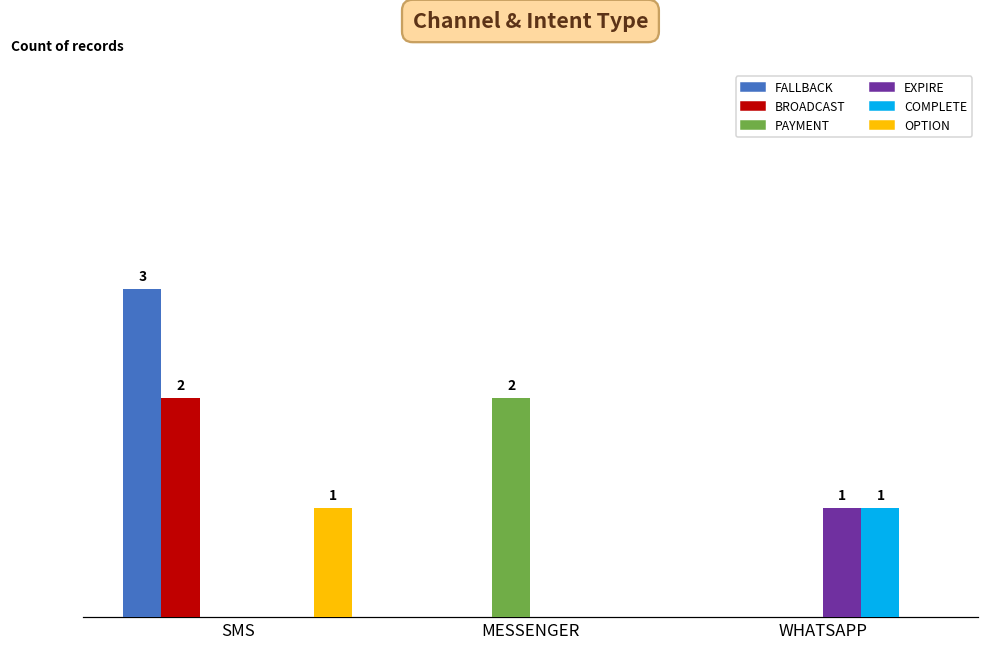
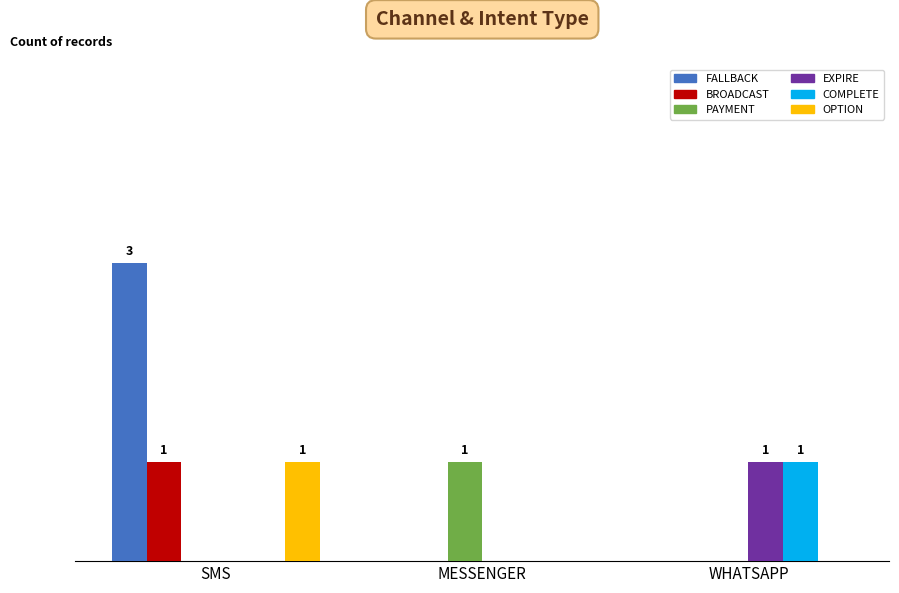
  {
    "FALLBACK": {
      "SMS": 3
    },
    "BROADCAST": {
-     "SMS": 2
+     "SMS": 1
    },
    "PAYMENT": {
-     "MESSENGER": 2
+     "MESSENGER": 1
    },
    "EXPIRE": {
      "WHATSAPP": 1
    },
    "COMPLETE": {
      "WHATSAPP": 1
    },
    "OPTION": {
      "SMS": 1
    }
  }
